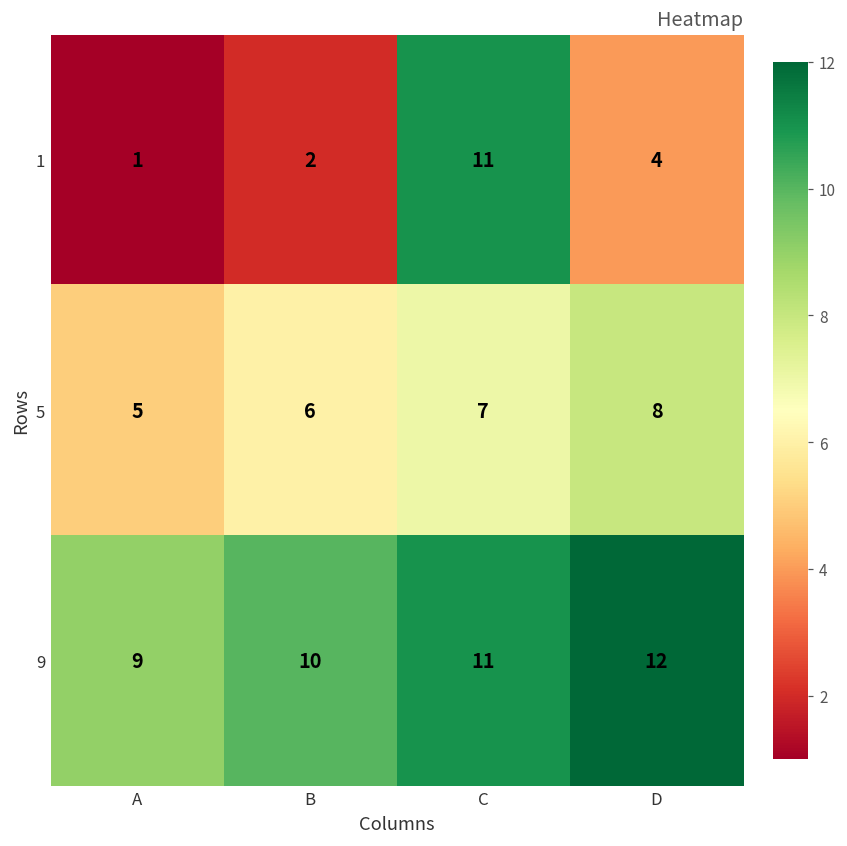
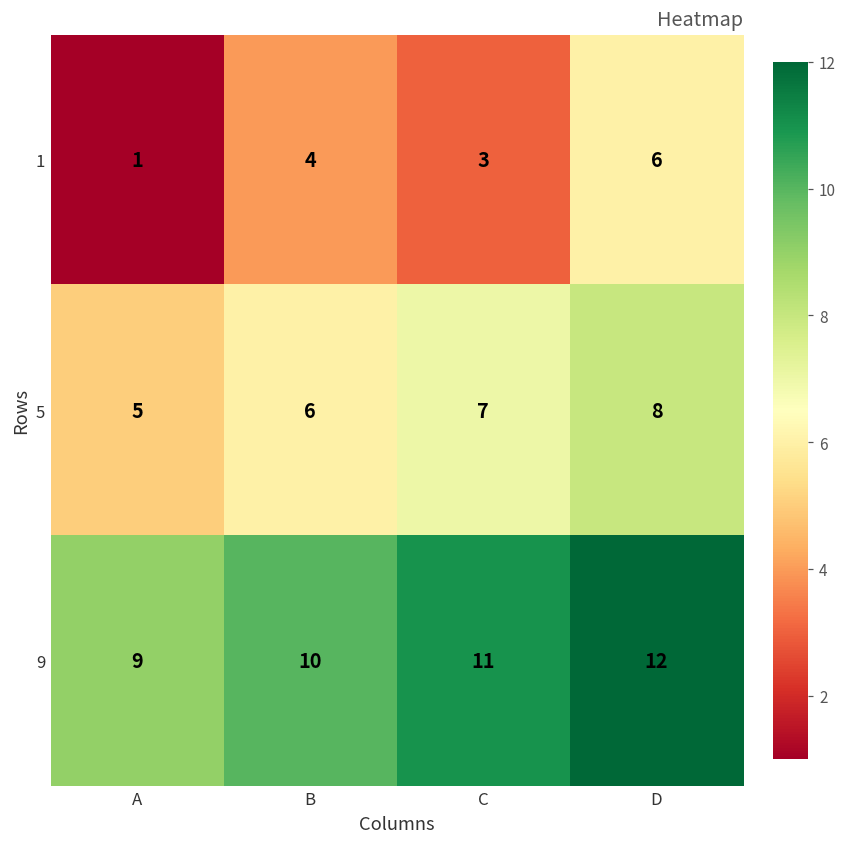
  {
    "1": {
      "A": 1,
-     "B": 2,
-     "C": 11,
-     "D": 4
+     "B": 4,
+     "C": 3,
+     "D": 6
    },
    "5": {
      "A": 5,
      "B": 6,
      "C": 7,
      "D": 8
    },
    "9": {
      "A": 9,
      "B": 10,
      "C": 11,
      "D": 12
    }
  }
